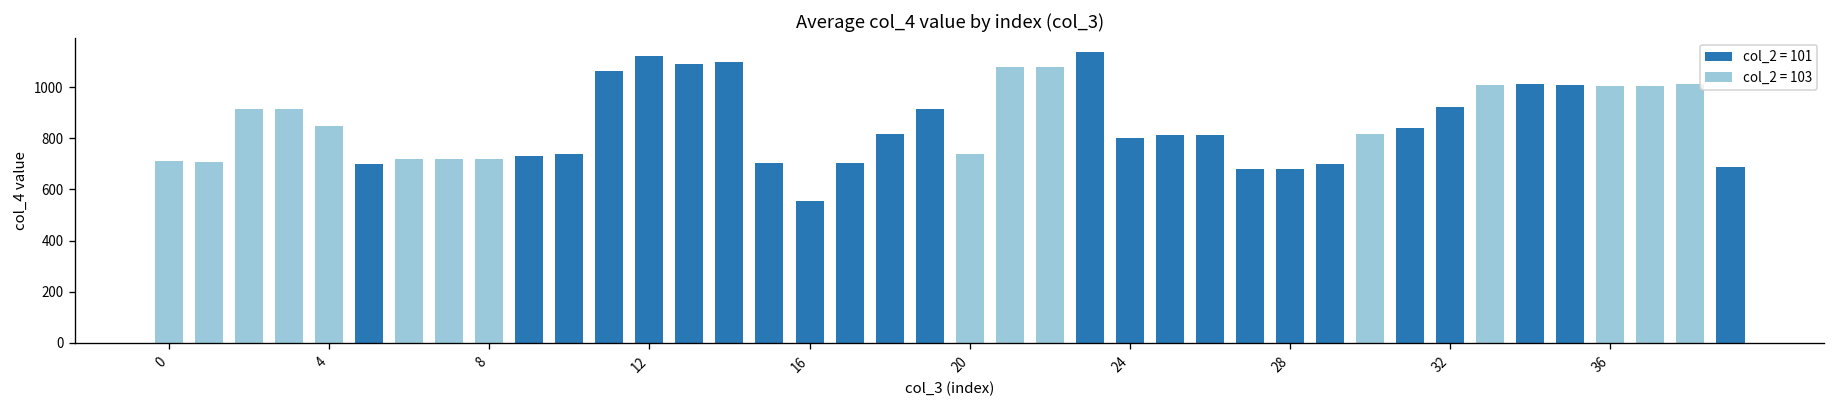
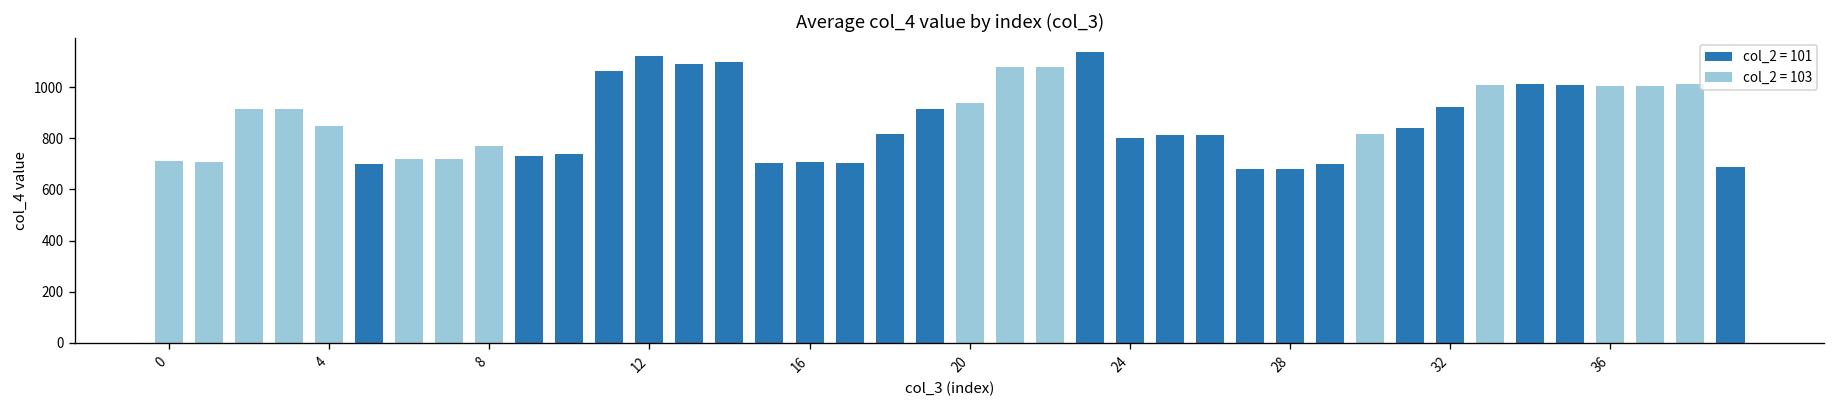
  {
    "0": 710,
    "4": 850,
-   "8": 720,
+   "8": 770,
    "12": 1120,
-   "16": 550,
-   "20": 740,
+   "16": 710,
+   "20": 940,
    "24": 800,
    "28": 680,
    "32": 920,
    "36": 1010
  }
